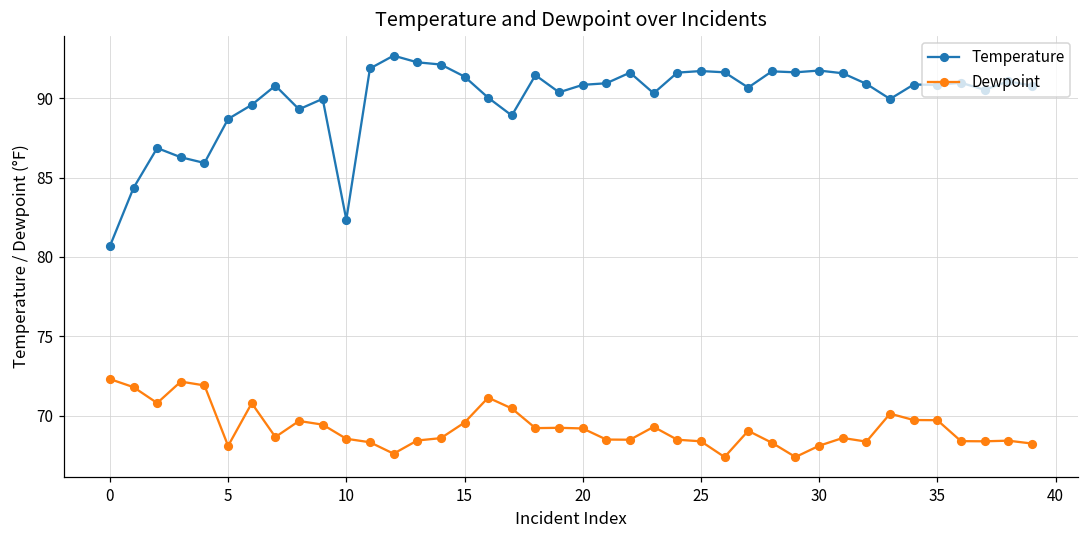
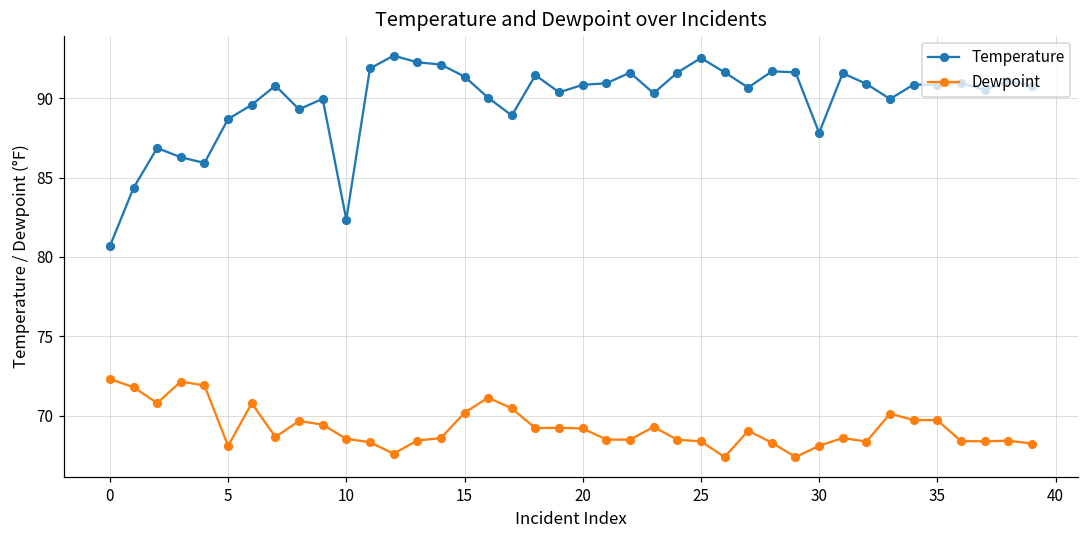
  {
    "Temperature": {
      "0": 80.7,
      "5": 88.7,
      "10": 82.4,
      "15": 91.4,
      "20": 90.8,
-     "25": 91.7,
-     "30": 91.7
+     "25": 92.5,
+     "30": 87.8
    },
    "Dewpoint": {
      "0": 72.3,
      "5": 68.1,
      "10": 68.6,
-     "15": 69.6,
+     "15": 70.2,
      "20": 69.2,
      "25": 68.4,
      "30": 68.1,
      "35": 69.7
    }
  }
